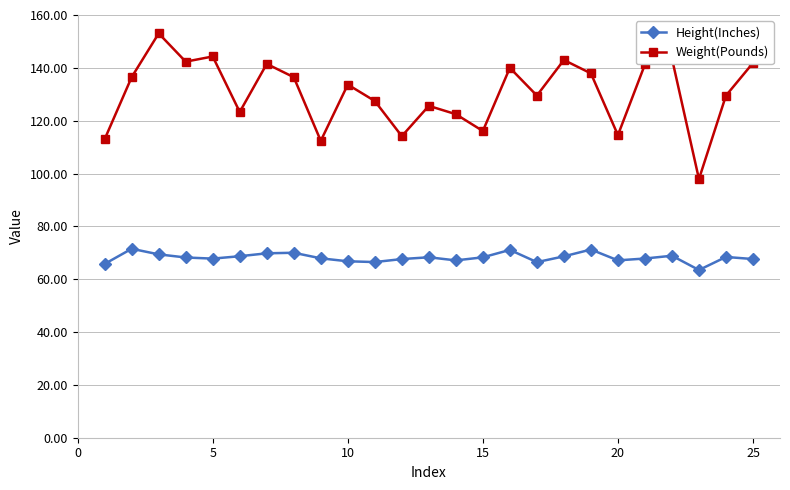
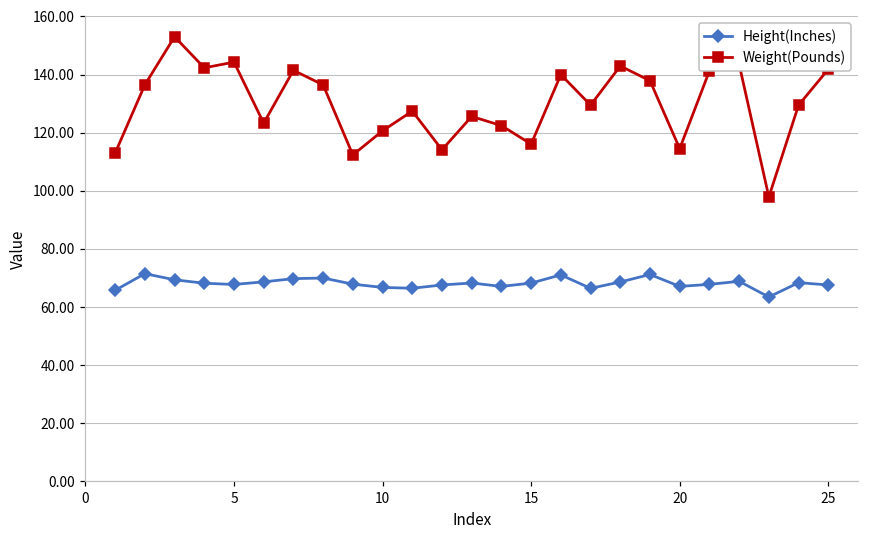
  {
    "Height(Inches)": {
      "5": 68,
      "10": 67,
      "15": 68,
      "20": 67,
      "25": 68
    },
    "Weight(Pounds)": {
      "5": 144,
-     "10": 134,
+     "10": 121,
      "15": 116,
      "20": 115
    }
  }
